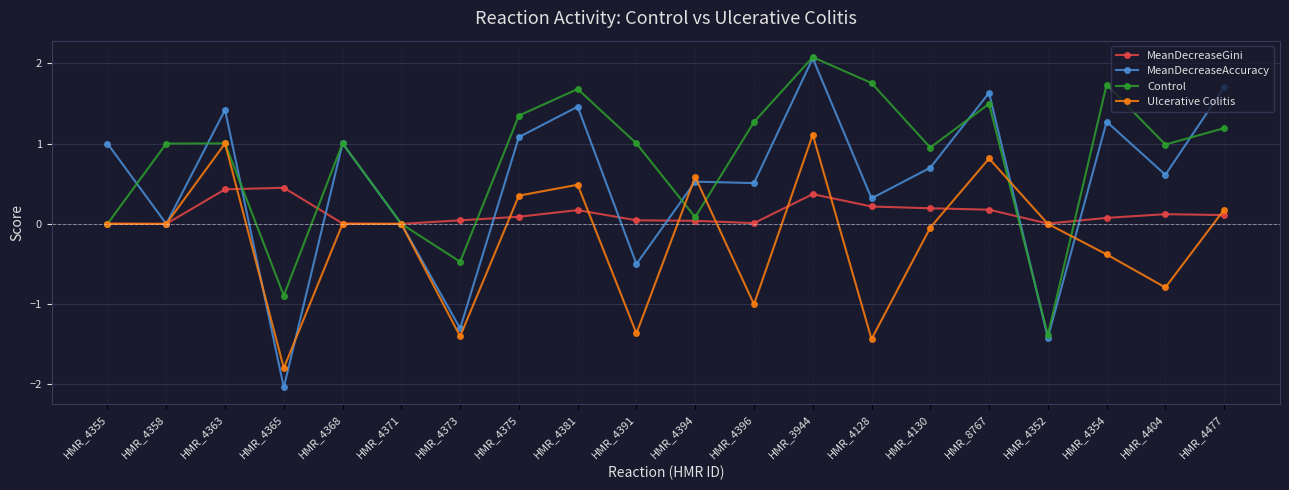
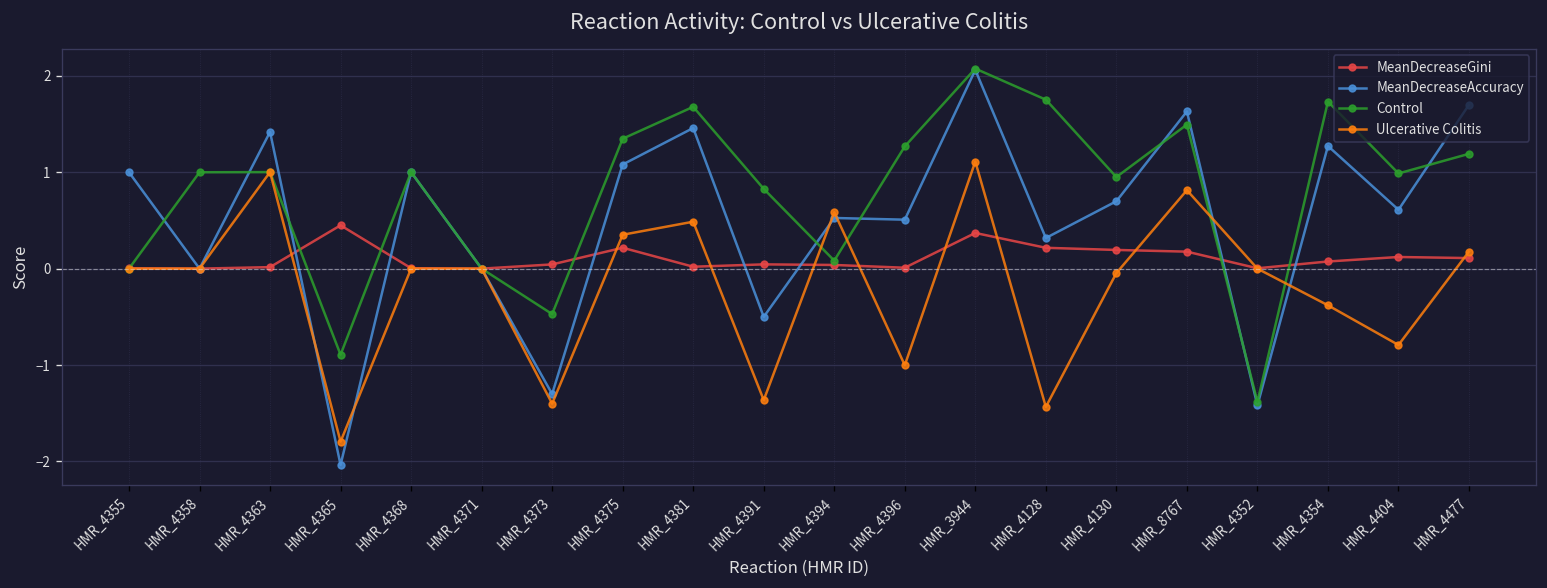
  {
    "MeanDecreaseGini": {
-     "HMR_4363": 0.4,
+     "HMR_4363": 0.0,
      "HMR_4365": 0.4,
      "HMR_4373": 0.0,
-     "HMR_4375": 0.1,
-     "HMR_4381": 0.2,
+     "HMR_4375": 0.2,
+     "HMR_4381": 0.0,
      "HMR_4391": 0.0,
      "HMR_4394": 0.0,
      "HMR_4396": 0.0,
      "HMR_3944": 0.4,
      "HMR_4128": 0.2,
      "HMR_4130": 0.2,
      "HMR_8767": 0.2,
      "HMR_4354": 0.1,
      "HMR_4404": 0.1,
      "HMR_4477": 0.1
    },
    "MeanDecreaseAccuracy": {
      "HMR_4355": 1.0,
      "HMR_4363": 1.4,
      "HMR_4365": -2.0,
      "HMR_4373": -1.3,
      "HMR_4375": 1.1,
      "HMR_4381": 1.5,
      "HMR_4391": -0.5,
      "HMR_4394": 0.5,
      "HMR_4396": 0.5,
      "HMR_4128": 0.3,
      "HMR_4130": 0.7,
      "HMR_8767": 1.6,
      "HMR_4352": -1.4,
      "HMR_4354": 1.3,
      "HMR_4404": 0.6
    },
    "Control": {
      "HMR_4358": 1.0,
      "HMR_4365": -0.9,
      "HMR_4373": -0.5,
      "HMR_4375": 1.3,
      "HMR_4381": 1.7,
-     "HMR_4391": 1.0,
+     "HMR_4391": 0.8,
      "HMR_4394": 0.1,
      "HMR_4396": 1.3,
      "HMR_4128": 1.8,
      "HMR_4130": 1.0,
      "HMR_8767": 1.5,
      "HMR_4352": -1.4,
      "HMR_4354": 1.7,
      "HMR_4404": 1.0,
      "HMR_4477": 1.2
    },
    "Ulcerative Colitis": {
      "HMR_4365": -1.8,
      "HMR_4373": -1.4,
      "HMR_4375": 0.4,
      "HMR_4381": 0.5,
      "HMR_4391": -1.4,
      "HMR_4394": 0.6,
      "HMR_4396": -1.0,
      "HMR_3944": 1.1,
      "HMR_4128": -1.4,
      "HMR_4130": 0.0,
      "HMR_8767": 0.8,
      "HMR_4354": -0.4,
      "HMR_4404": -0.8,
      "HMR_4477": 0.2
    }
  }
